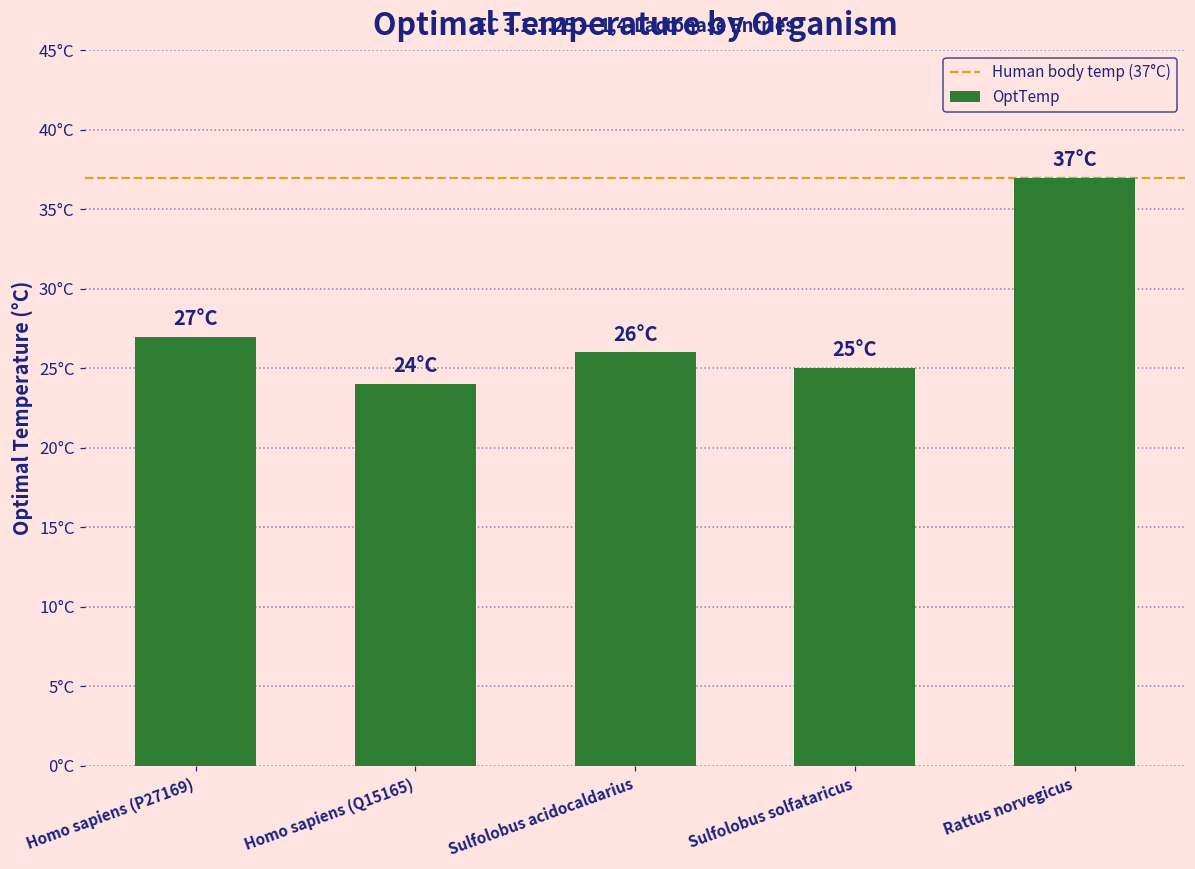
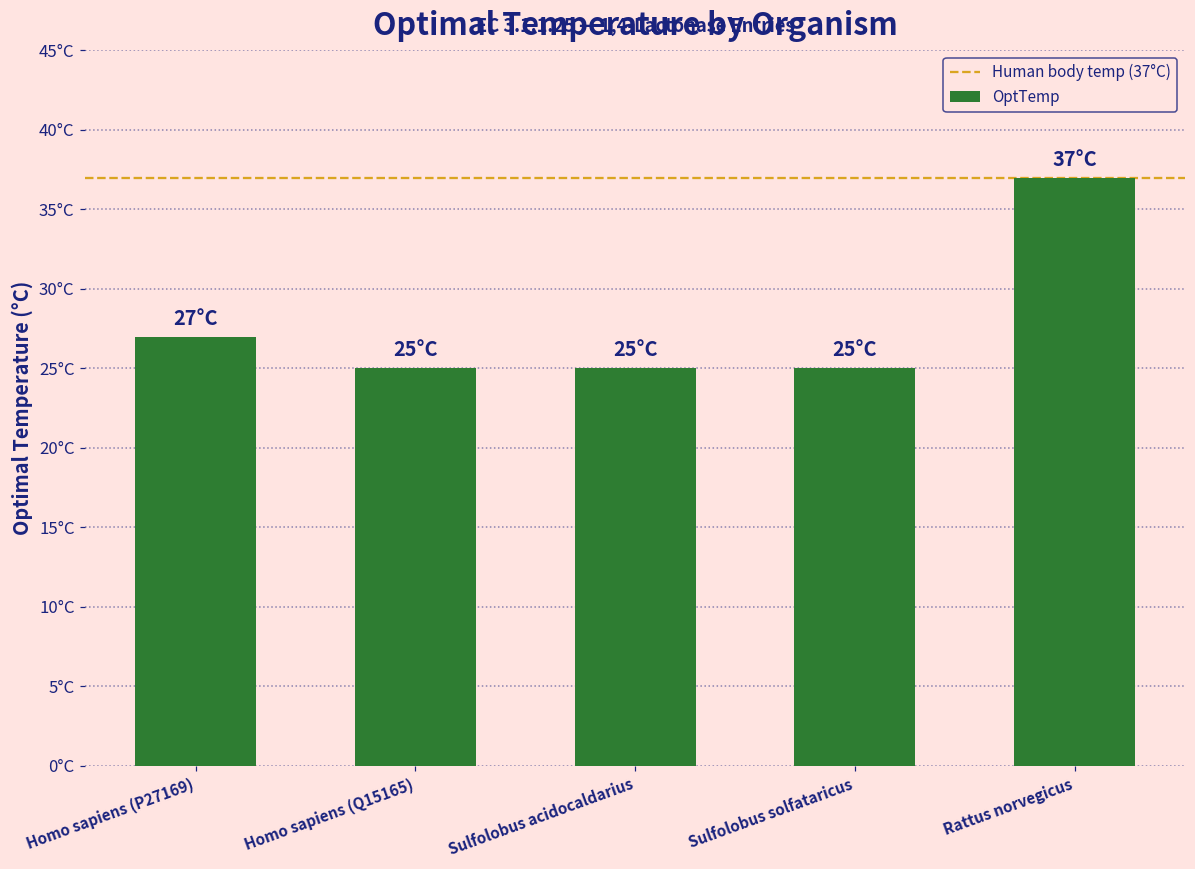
  {
    "Homo sapiens (P27169)": "27°C",
-   "Homo sapiens (Q15165)": "24°C",
-   "Sulfolobus acidocaldarius": "26°C",
+   "Homo sapiens (Q15165)": "25°C",
+   "Sulfolobus acidocaldarius": "25°C",
    "Sulfolobus solfataricus": "25°C",
    "Rattus norvegicus": "37°C"
  }
